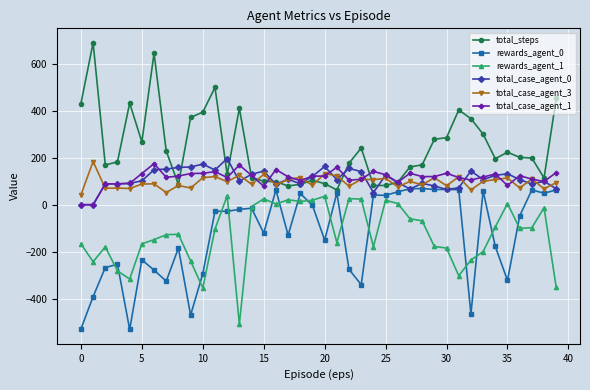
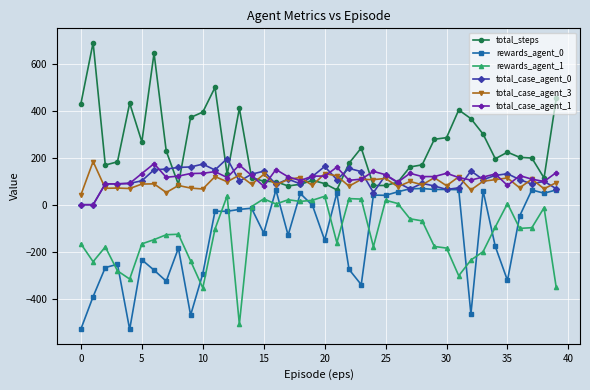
  {
    "total_case_agent_3": {
      "0": 40,
      "5": 90,
-     "10": 120,
+     "10": 70,
      "15": 130,
      "20": 130,
      "25": 110,
      "30": 80,
      "35": 110
    }
  }
